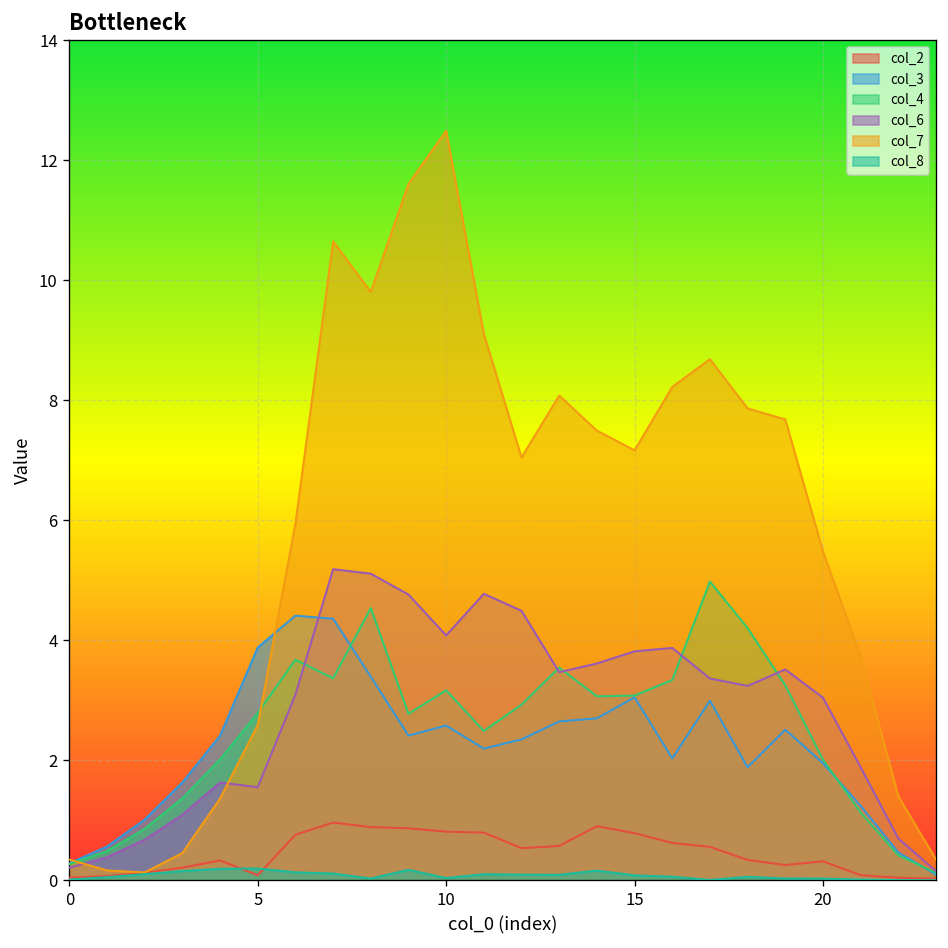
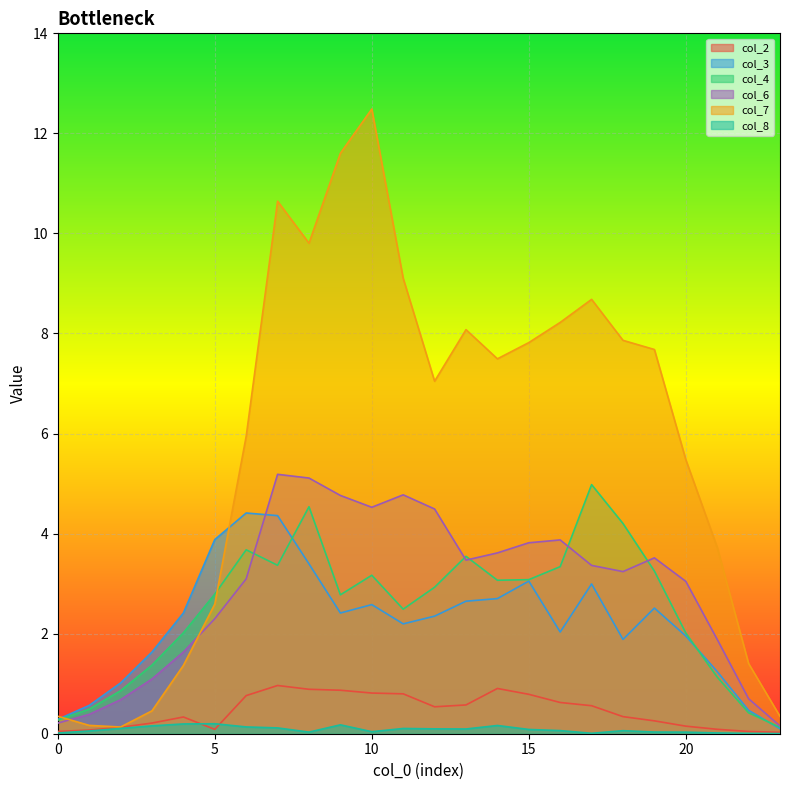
  {
    "col_2": {
      "5": 0.1,
      "10": 0.8,
      "15": 0.8,
-     "20": 0.3
+     "20": 0.2
    },
    "col_3": {
      "5": 3.9,
      "10": 2.6,
      "20": 2.0
    },
    "col_6": {
      "0": 0.2,
-     "5": 1.6,
-     "10": 4.1,
+     "5": 2.3,
+     "10": 4.5,
      "15": 3.8,
      "20": 3.0
    },
    "col_7": {
      "0": 0.3,
      "5": 2.6,
      "10": 12.5,
-     "15": 7.2,
+     "15": 7.8,
      "20": 5.5
    }
  }
